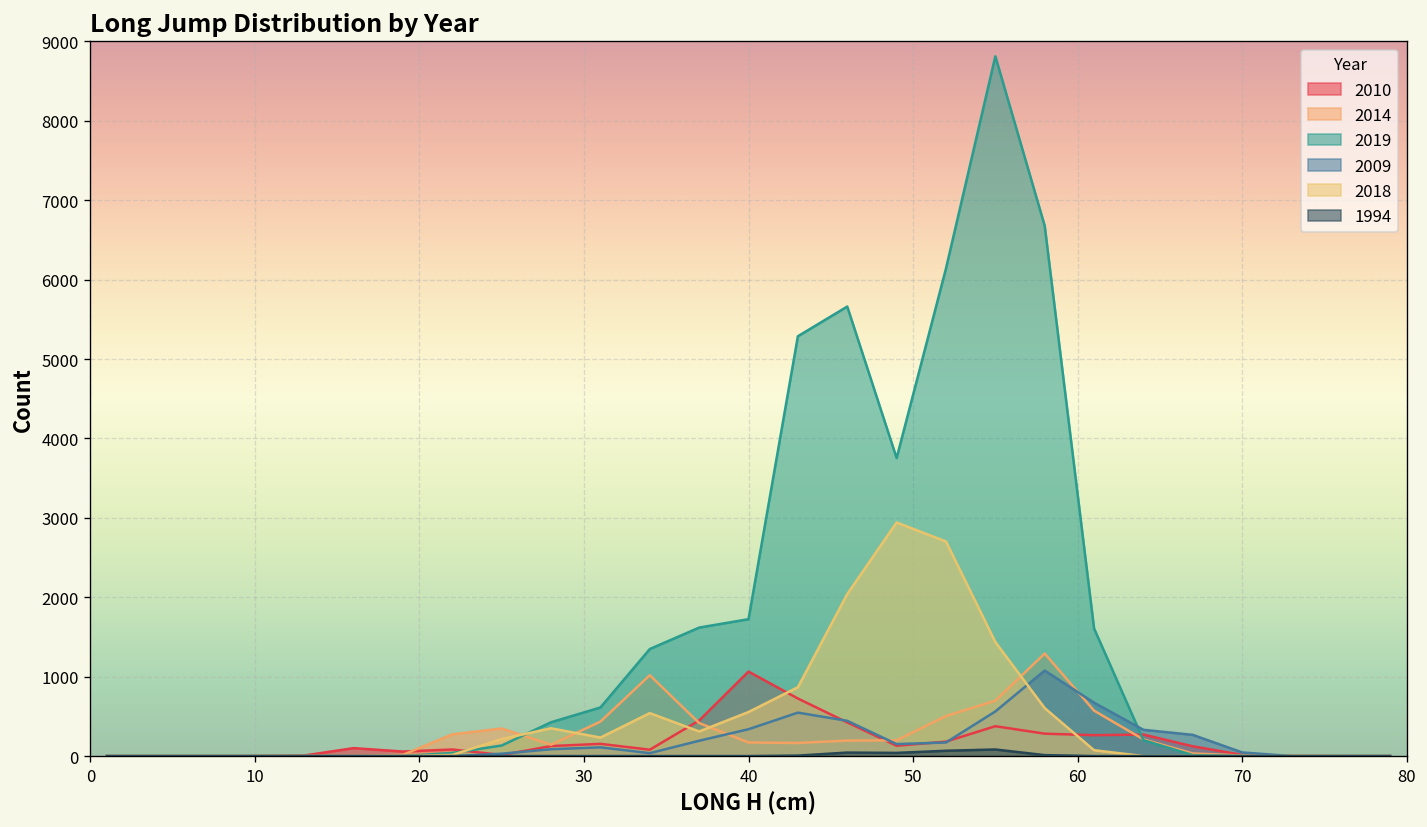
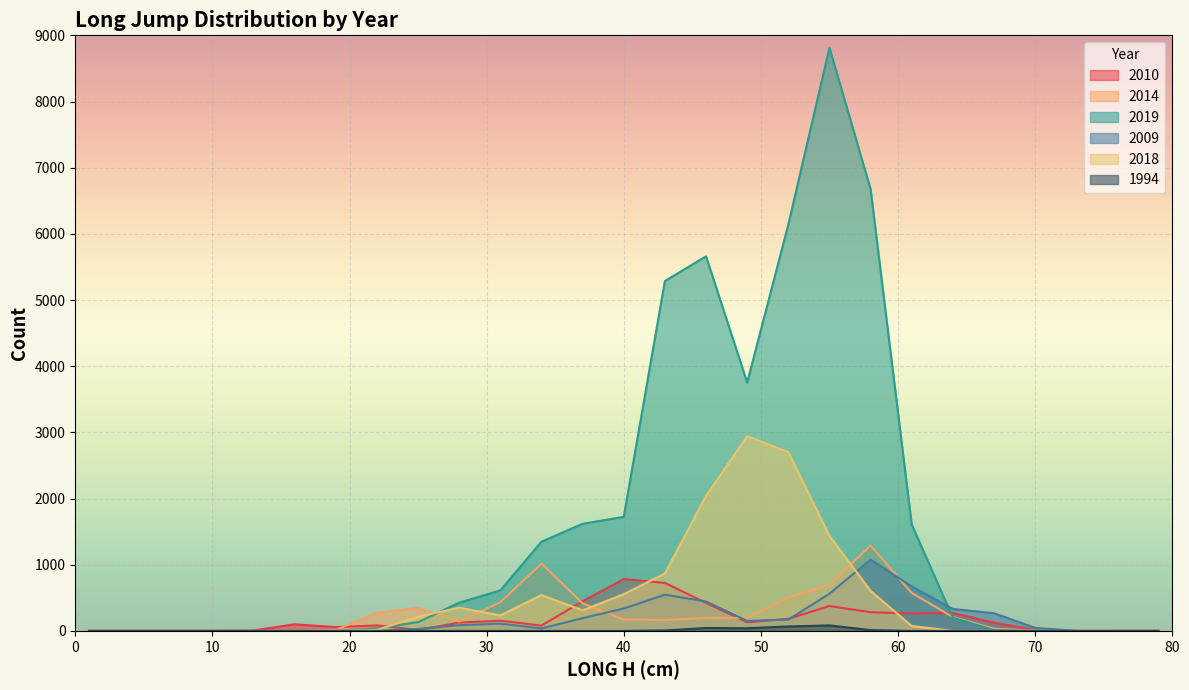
  {
    "2010": {
-     "40": 1100
+     "40": 800
    },
    "1994": {
      "40": 0
    }
  }
